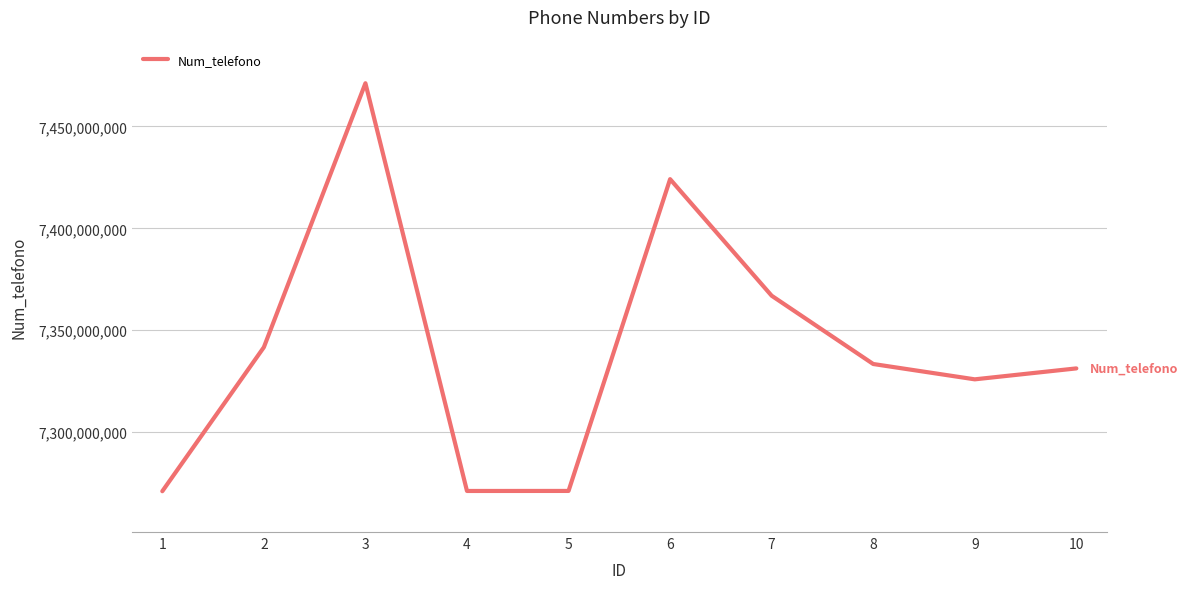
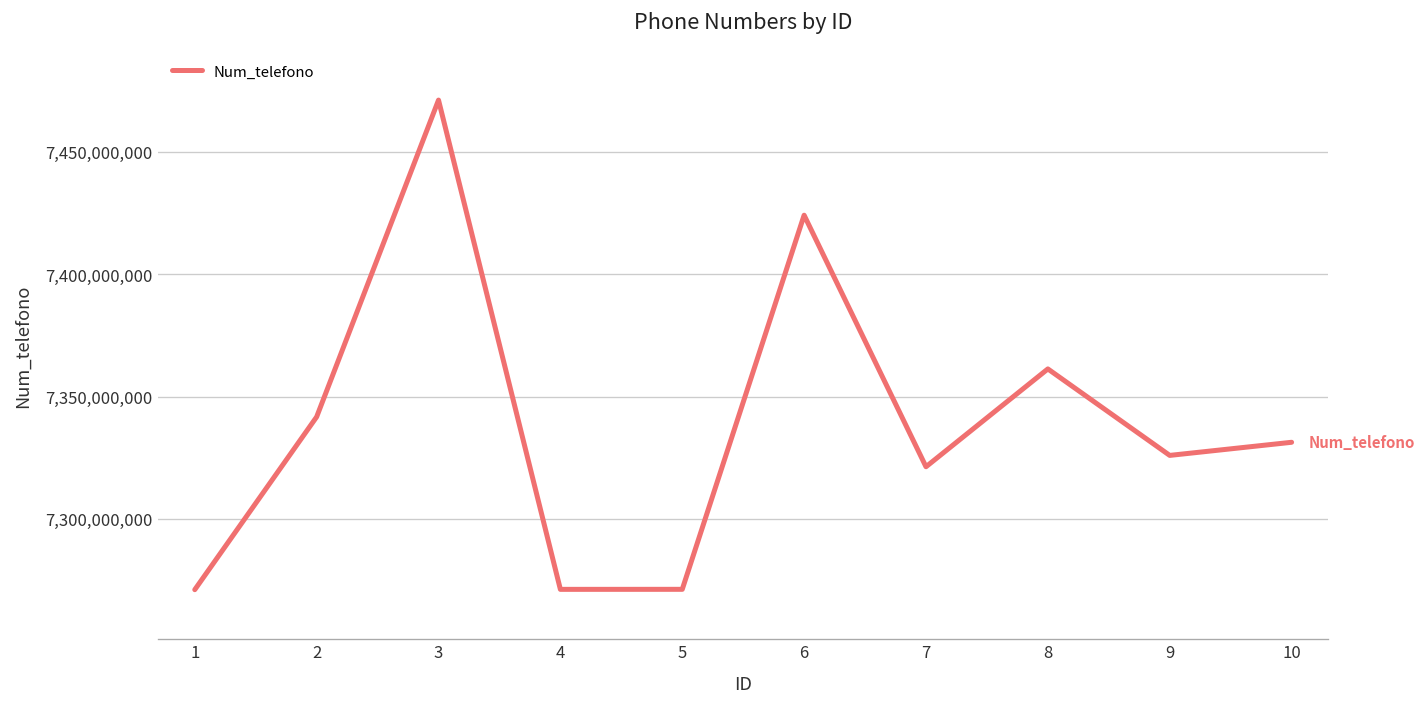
  {
    "1": "7,271,000,000",
    "2": "7,342,000,000",
    "3": "7,471,000,000",
    "4": "7,271,000,000",
    "5": "7,271,000,000",
    "6": "7,424,000,000",
-   "7": "7,367,000,000",
-   "8": "7,333,000,000",
+   "7": "7,321,000,000",
+   "8": "7,361,000,000",
    "9": "7,326,000,000",
    "10": "7,331,000,000"
  }
